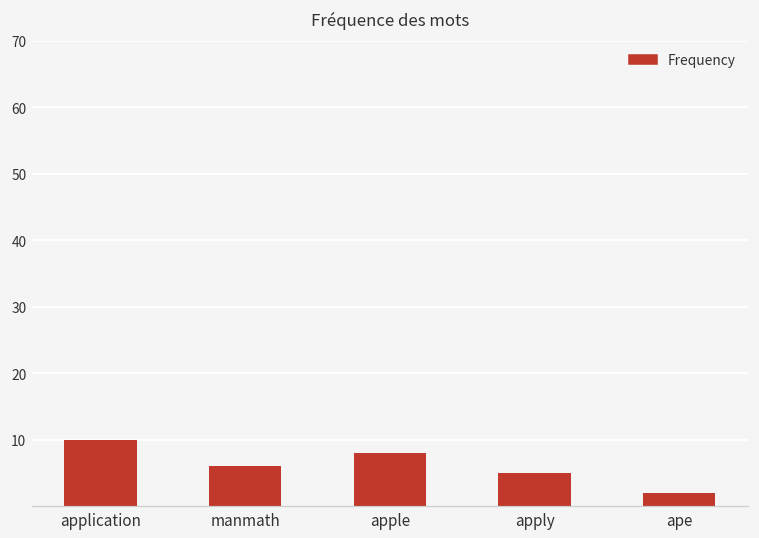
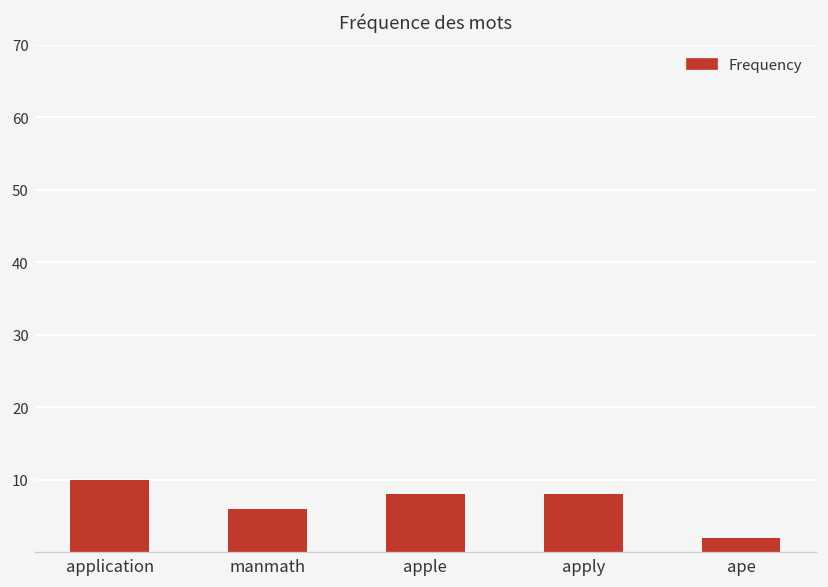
  {
    "application": 10,
    "manmath": 6,
    "apple": 8,
-   "apply": 5,
+   "apply": 8,
    "ape": 2
  }
